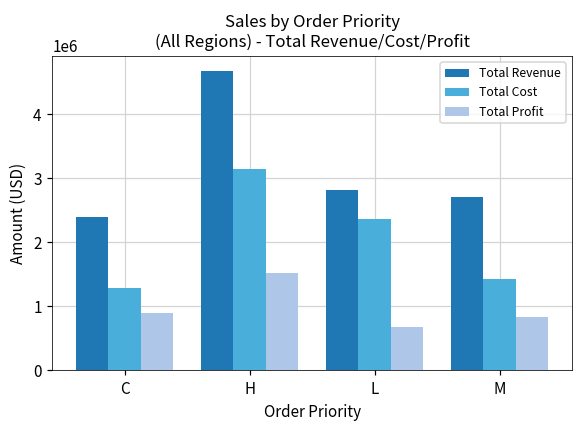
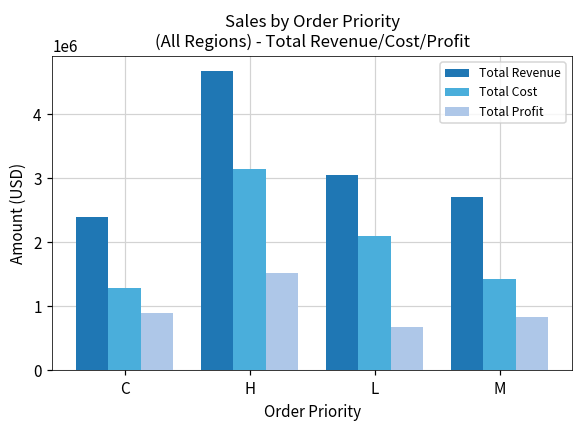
  {
    "Total Revenue": {
      "C": 2400000,
      "H": 4700000,
-     "L": 2800000,
+     "L": 3000000,
      "M": 2700000
    },
    "Total Cost": {
      "C": 1300000,
      "H": 3200000,
-     "L": 2400000,
+     "L": 2100000,
      "M": 1400000
    },
    "Total Profit": {
      "C": 900000,
      "H": 1500000,
      "L": 700000,
      "M": 800000
    }
  }
